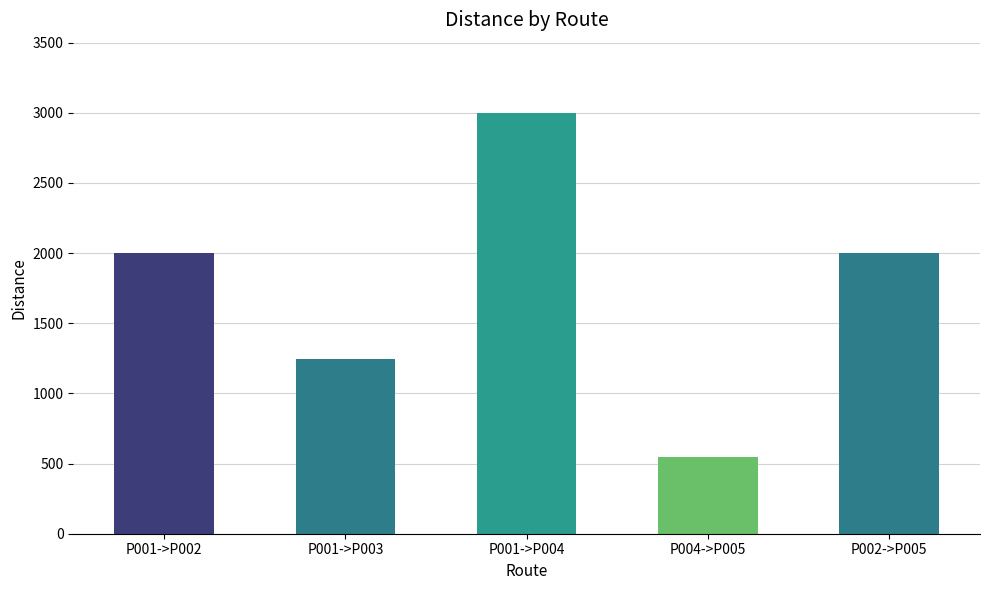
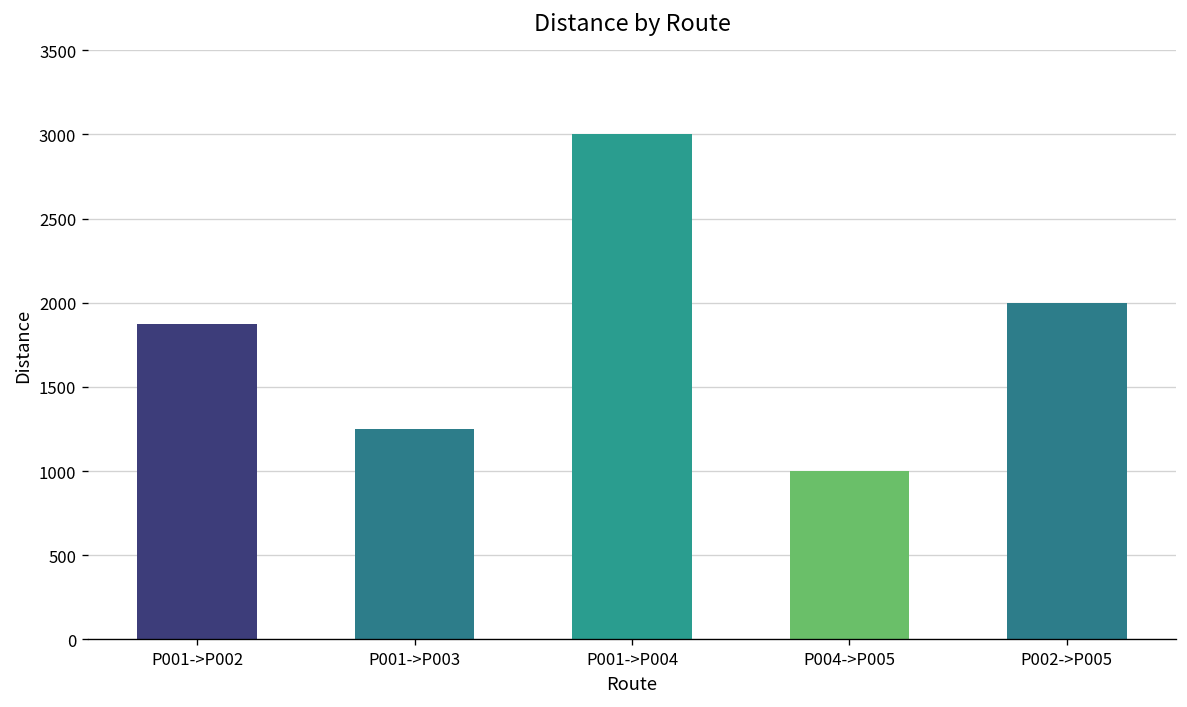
  {
-   "P001->P002": 2000,
+   "P001->P002": 1870,
    "P001->P003": 1250,
    "P001->P004": 3000,
-   "P004->P005": 540,
+   "P004->P005": 1000,
    "P002->P005": 2000
  }
